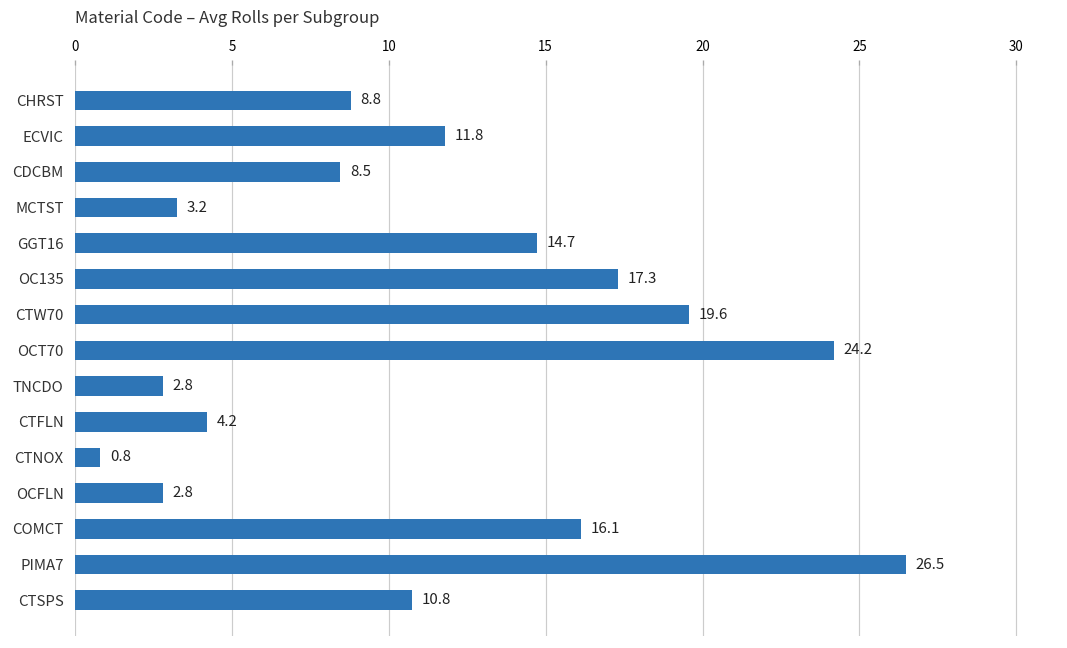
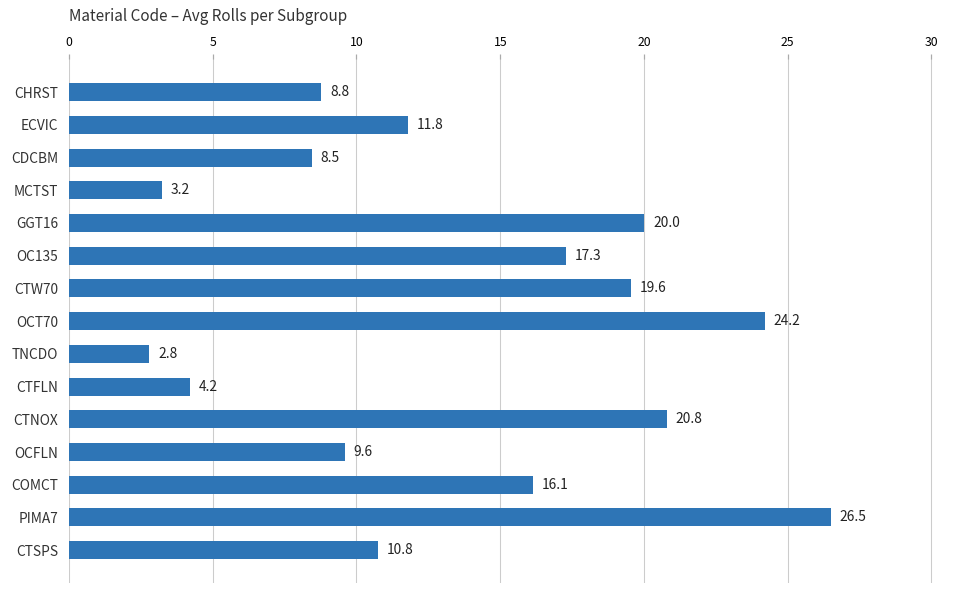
  {
    "CHRST": 8.8,
    "ECVIC": 11.8,
    "CDCBM": 8.5,
    "MCTST": 3.2,
-   "GGT16": 14.7,
+   "GGT16": 20.0,
    "OC135": 17.3,
    "CTW70": 19.6,
    "OCT70": 24.2,
    "TNCDO": 2.8,
    "CTFLN": 4.2,
-   "CTNOX": 0.8,
-   "OCFLN": 2.8,
+   "CTNOX": 20.8,
+   "OCFLN": 9.6,
    "COMCT": 16.1,
    "PIMA7": 26.5,
    "CTSPS": 10.8
  }
